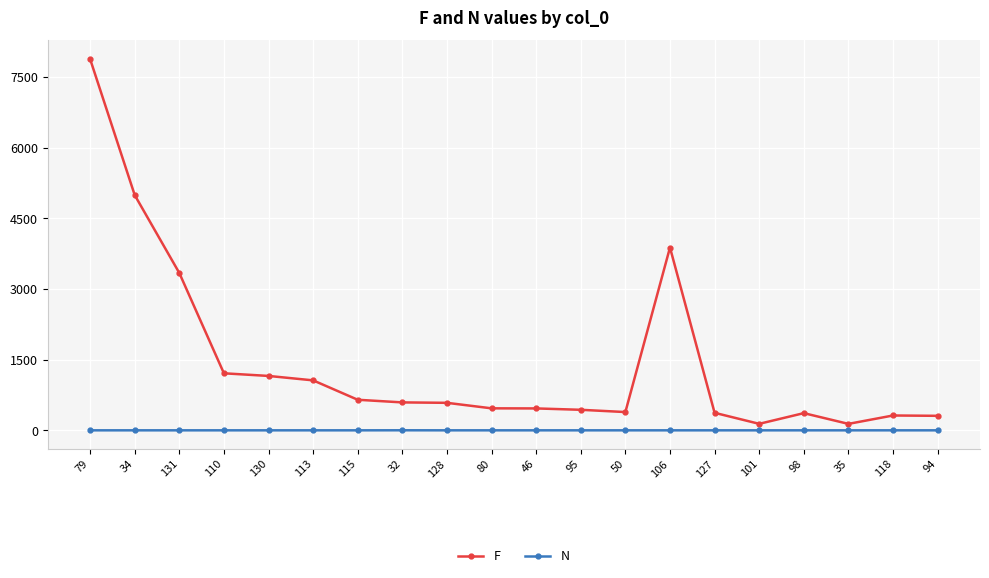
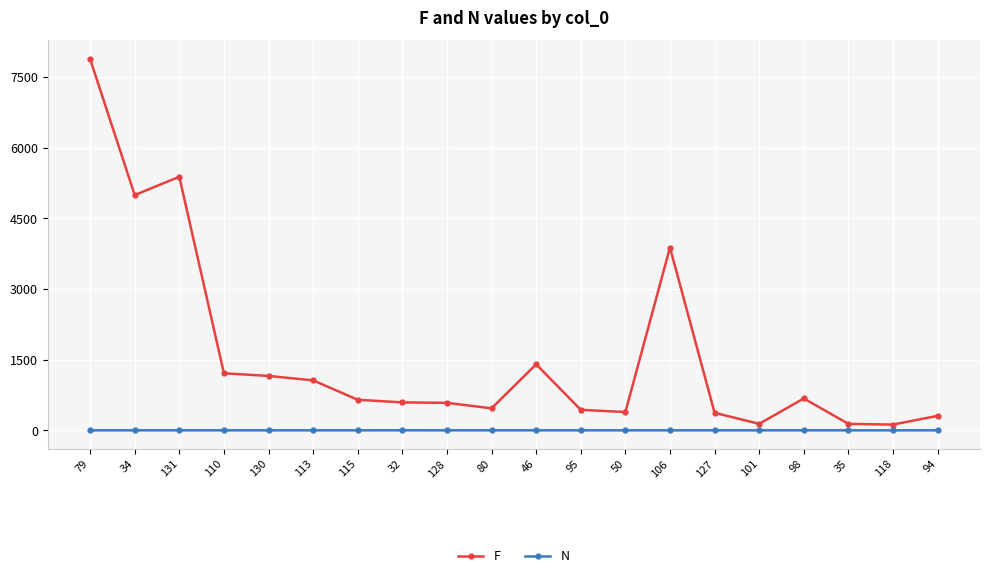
  {
    "F": {
      "79": 7900,
      "34": 5000,
-     "131": 3300,
+     "131": 5400,
      "110": 1200,
      "130": 1200,
      "113": 1100,
      "115": 700,
      "32": 600,
      "128": 600,
      "80": 500,
-     "46": 500,
+     "46": 1400,
      "95": 400,
      "50": 400,
      "106": 3900,
      "127": 400,
      "101": 100,
-     "98": 400,
+     "98": 700,
      "35": 100,
-     "118": 300,
+     "118": 100,
      "94": 300
    },
    "N": {
      "79": 0,
      "34": 0,
      "131": 0,
      "110": 0,
      "130": 0,
      "113": 0,
      "115": 0,
      "32": 0,
      "128": 0,
      "80": 0,
      "46": 0,
      "95": 0,
      "50": 0,
      "106": 0,
      "127": 0,
      "101": 0,
      "98": 0,
      "35": 0,
      "118": 0,
      "94": 0
    }
  }
